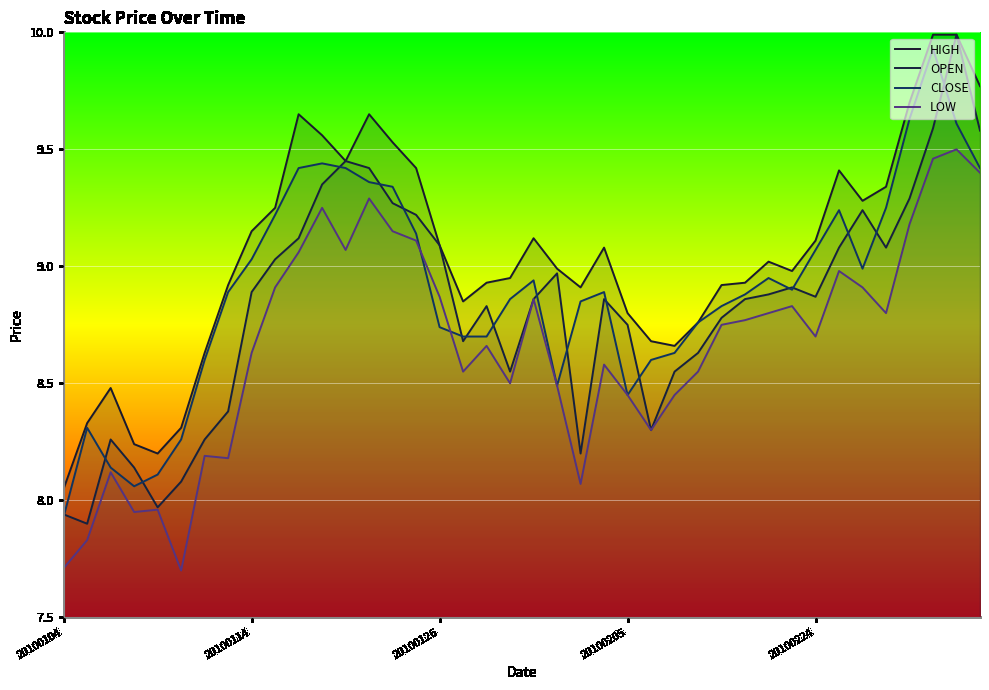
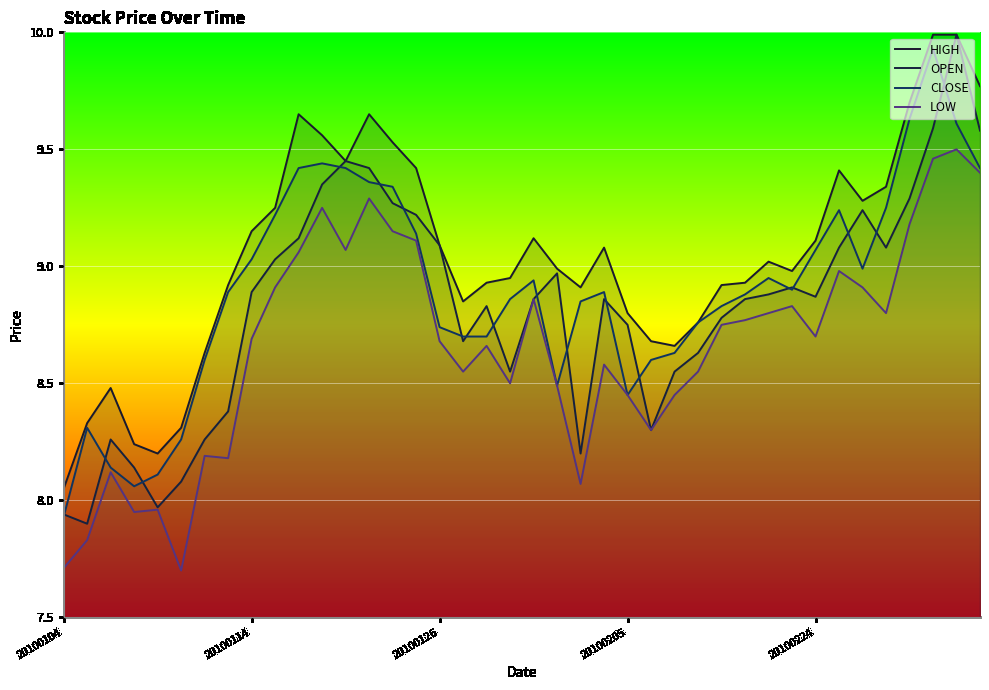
  {
    "LOW": {
      "20100104": 7.71,
-     "20100114": 8.63,
-     "20100126": 8.87,
+     "20100114": 8.69,
+     "20100126": 8.68,
      "20100224": 8.70
    }
  }
